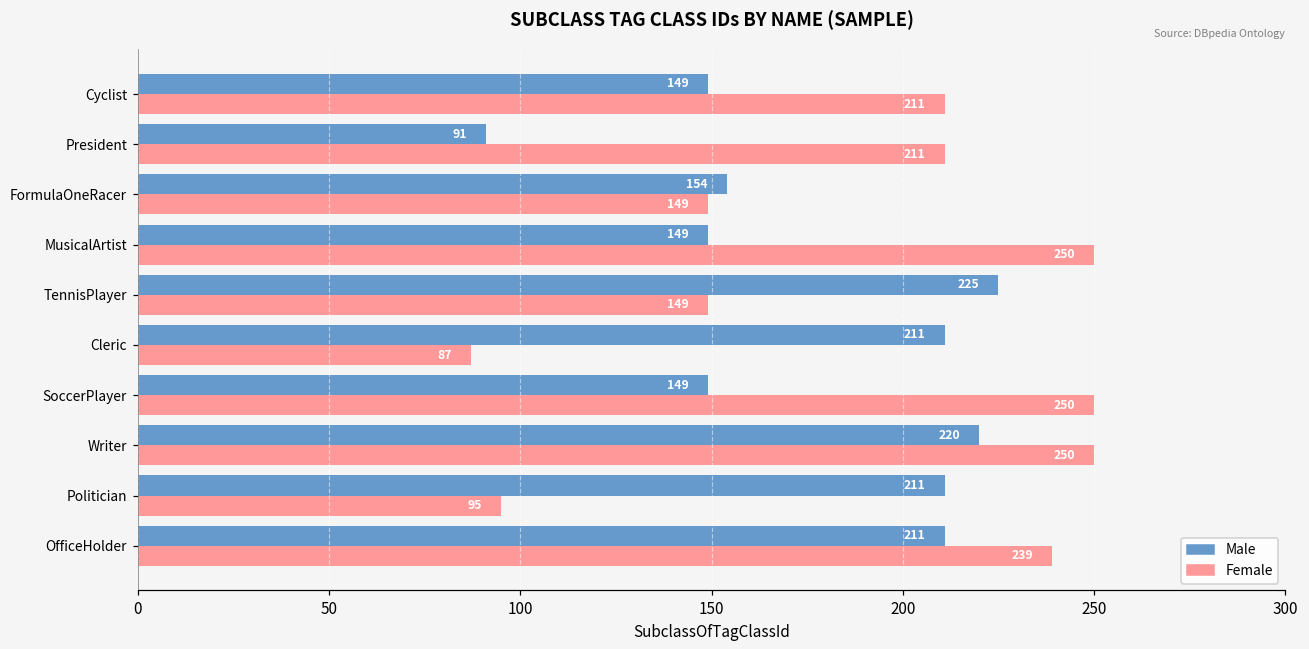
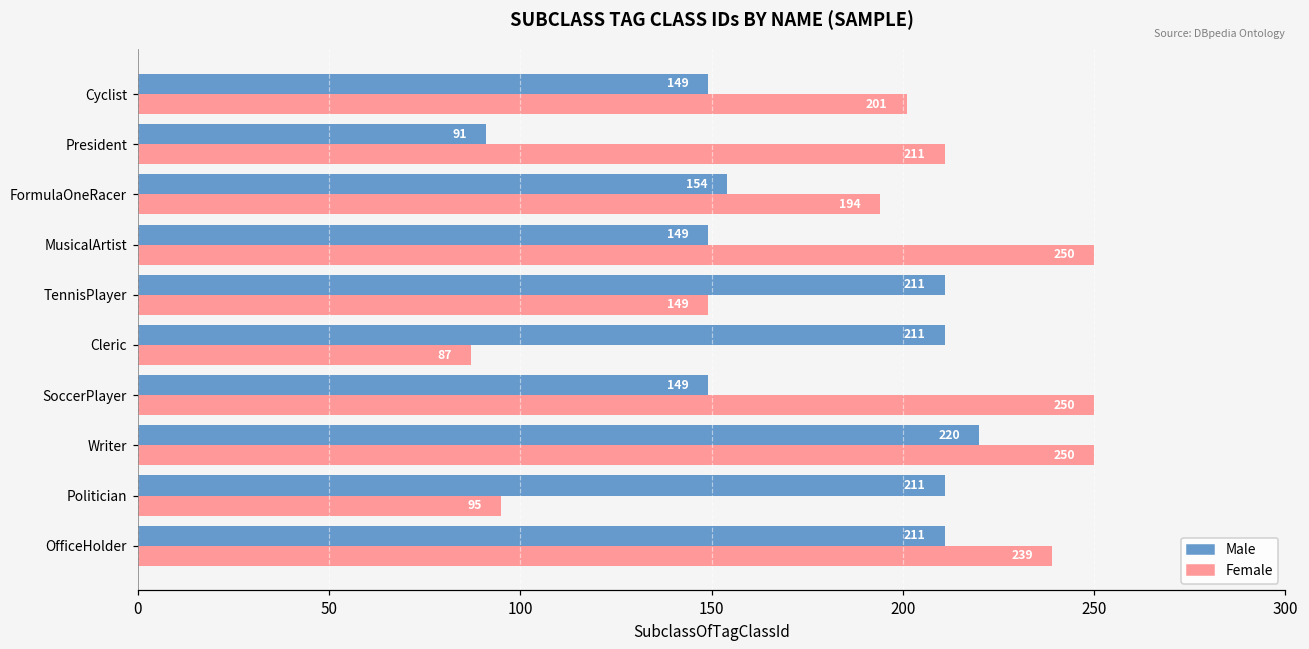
  {
    "Male": {
      "Cyclist": 149,
      "President": 91,
      "FormulaOneRacer": 154,
      "MusicalArtist": 149,
-     "TennisPlayer": 225,
+     "TennisPlayer": 211,
      "Cleric": 211,
      "SoccerPlayer": 149,
      "Writer": 220,
      "Politician": 211,
      "OfficeHolder": 211
    },
    "Female": {
-     "Cyclist": 211,
+     "Cyclist": 201,
      "President": 211,
-     "FormulaOneRacer": 149,
+     "FormulaOneRacer": 194,
      "MusicalArtist": 250,
      "TennisPlayer": 149,
      "Cleric": 87,
      "SoccerPlayer": 250,
      "Writer": 250,
      "Politician": 95,
      "OfficeHolder": 239
    }
  }
